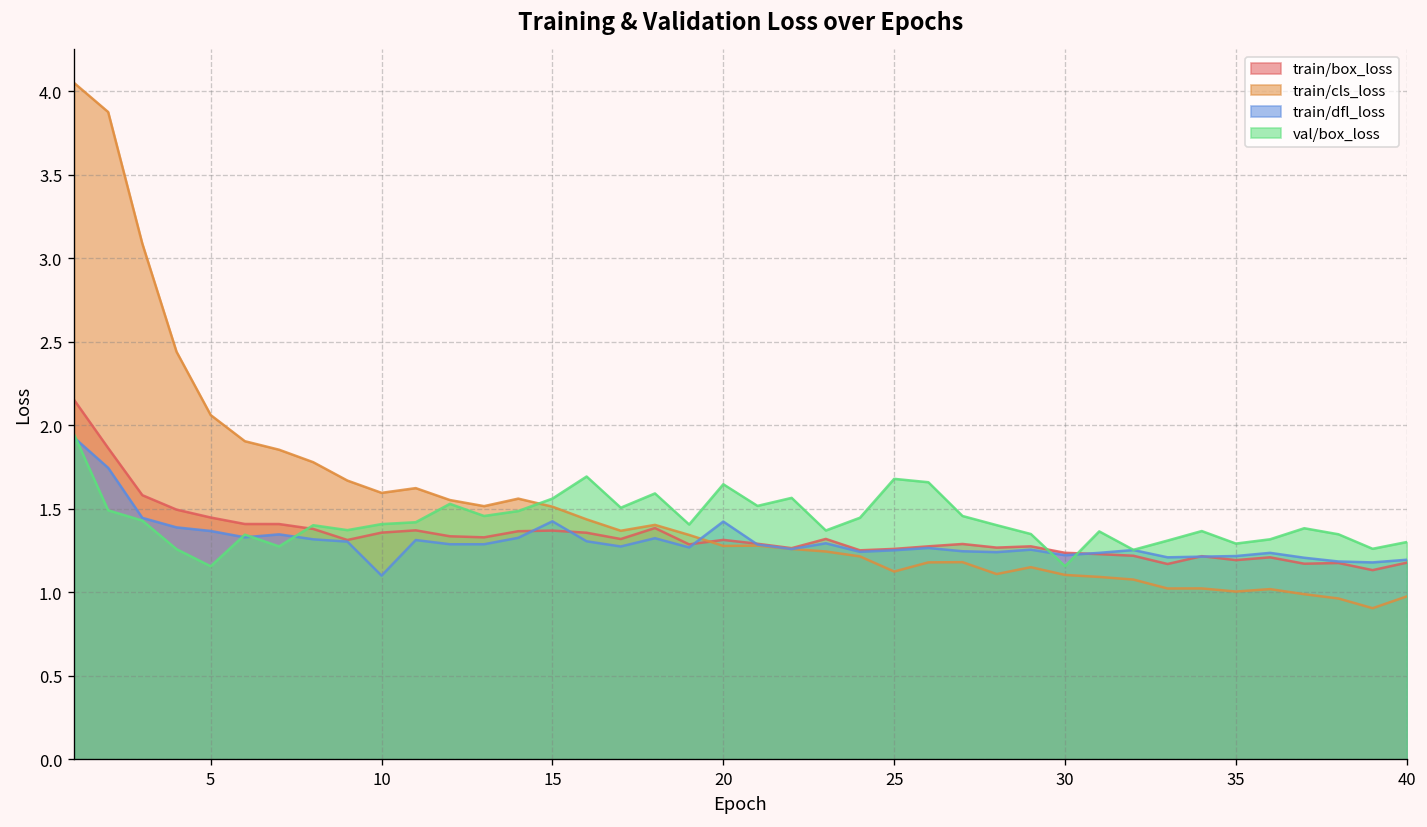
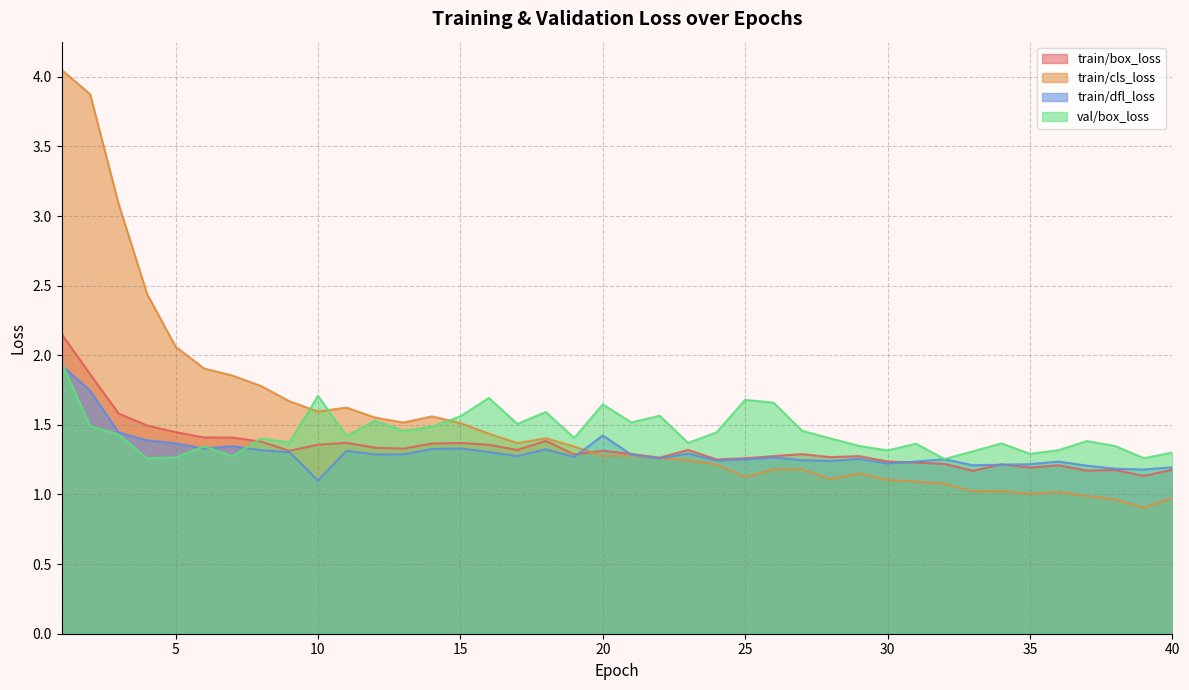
  {
    "train/dfl_loss": {
      "5": 1.37,
      "10": 1.10,
-     "15": 1.43,
+     "15": 1.33,
      "20": 1.42,
      "35": 1.22
    },
    "val/box_loss": {
-     "5": 1.16,
-     "10": 1.41,
+     "5": 1.27,
+     "10": 1.71,
      "15": 1.56,
      "20": 1.65,
      "25": 1.68,
-     "30": 1.16,
+     "30": 1.32,
      "35": 1.29,
      "40": 1.30
    }
  }
